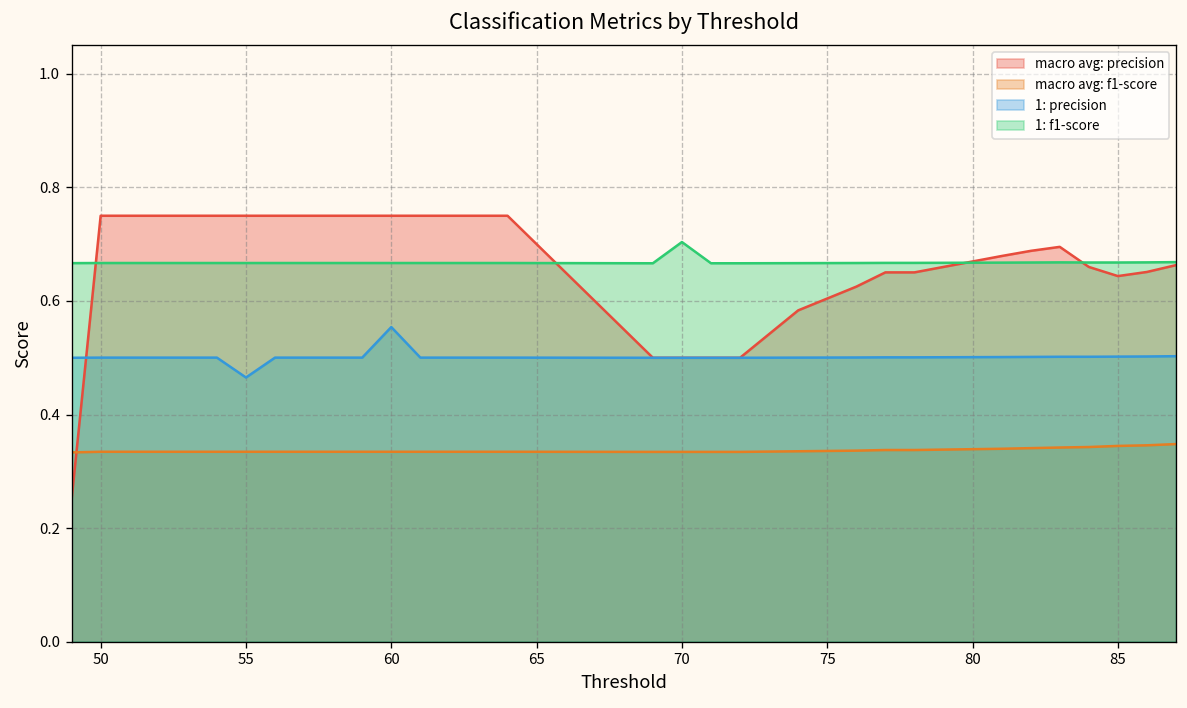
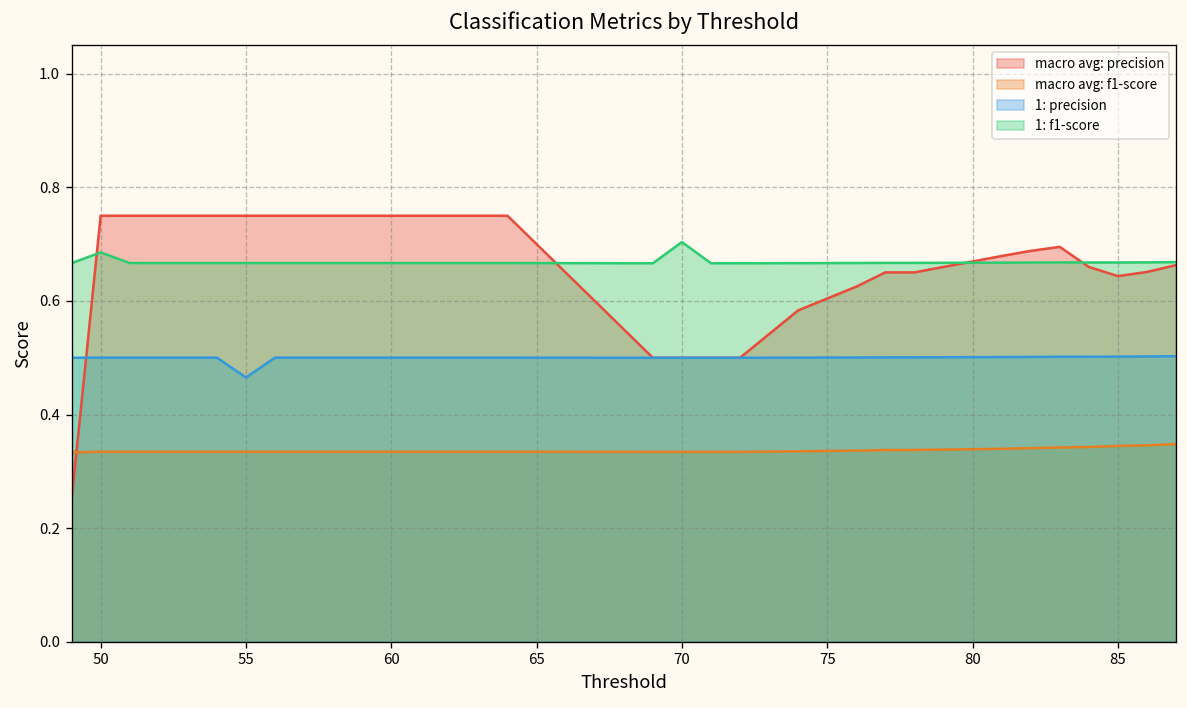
  {
    "1: precision": {
      "50": 0.50,
      "55": 0.47,
-     "60": 0.55,
+     "60": 0.50,
      "85": 0.50
    },
    "1: f1-score": {
-     "50": 0.67,
+     "50": 0.69,
      "55": 0.67,
      "60": 0.67,
      "70": 0.70,
      "85": 0.67
    }
  }
